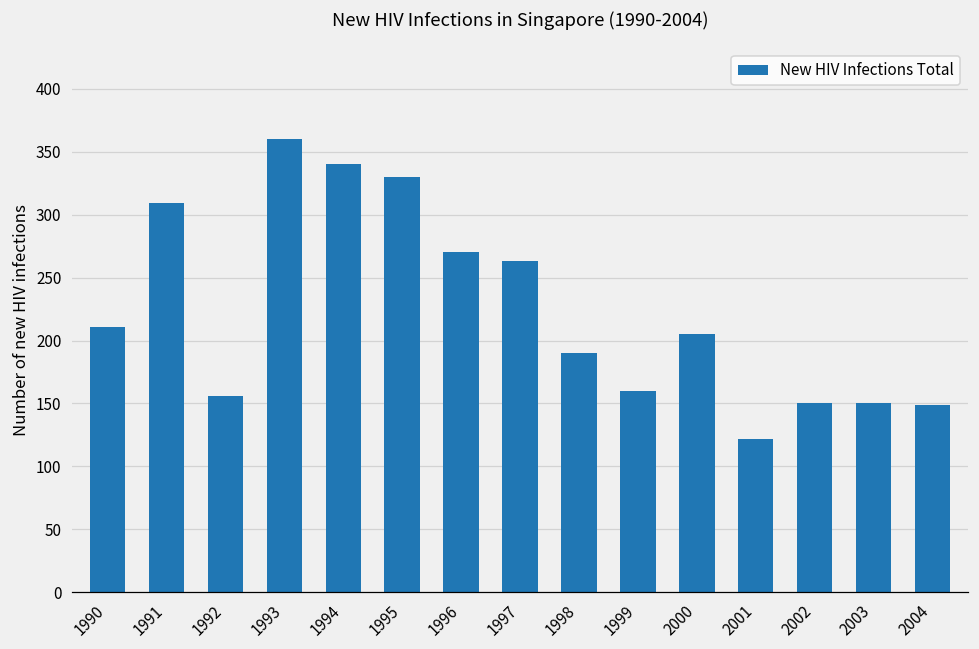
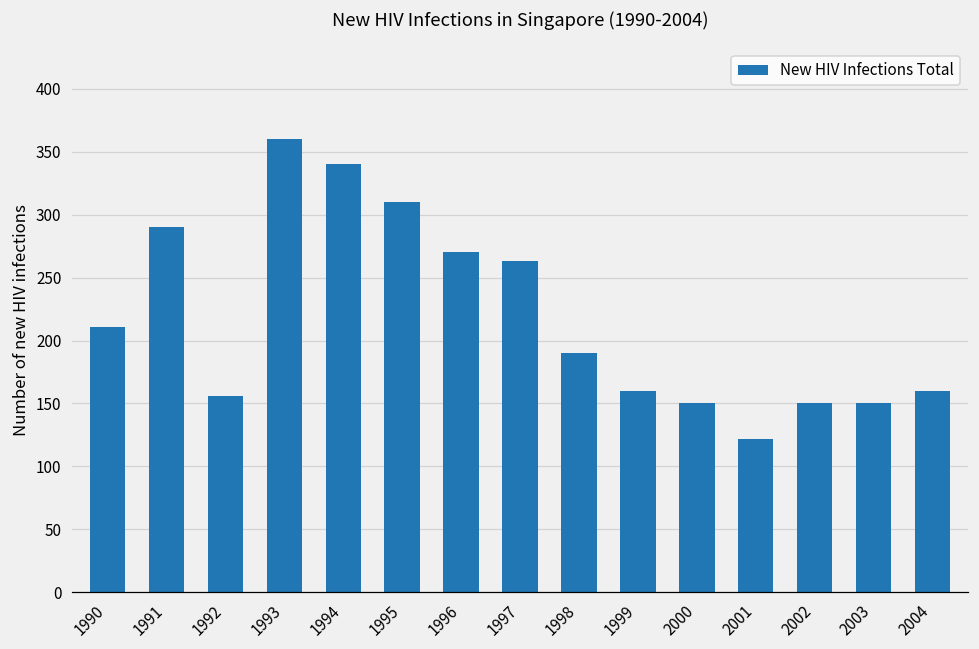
  {
    "1990": 211,
-   "1991": 309,
+   "1991": 290,
    "1992": 156,
    "1993": 360,
    "1994": 340,
-   "1995": 330,
+   "1995": 310,
    "1996": 270,
    "1997": 263,
    "1998": 190,
    "1999": 160,
-   "2000": 205,
+   "2000": 150,
    "2001": 122,
    "2002": 150,
    "2003": 150,
-   "2004": 149
+   "2004": 160
  }
